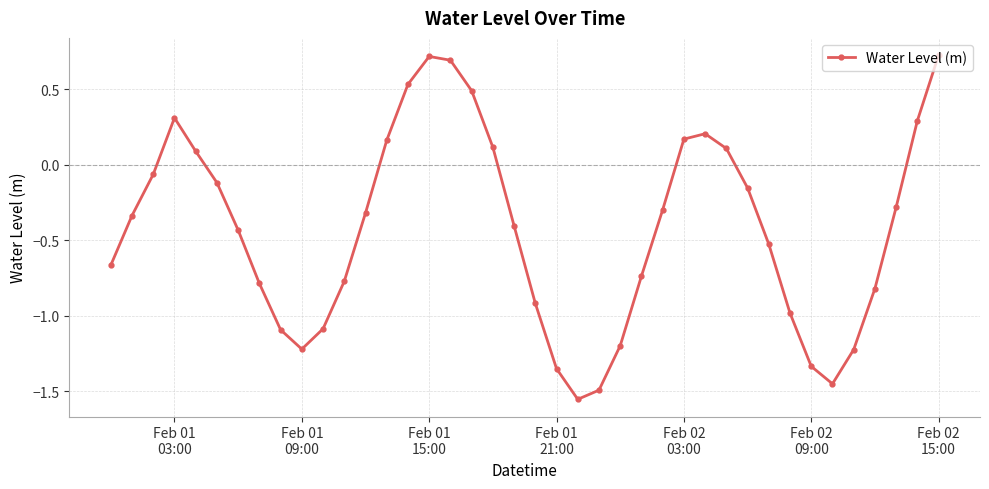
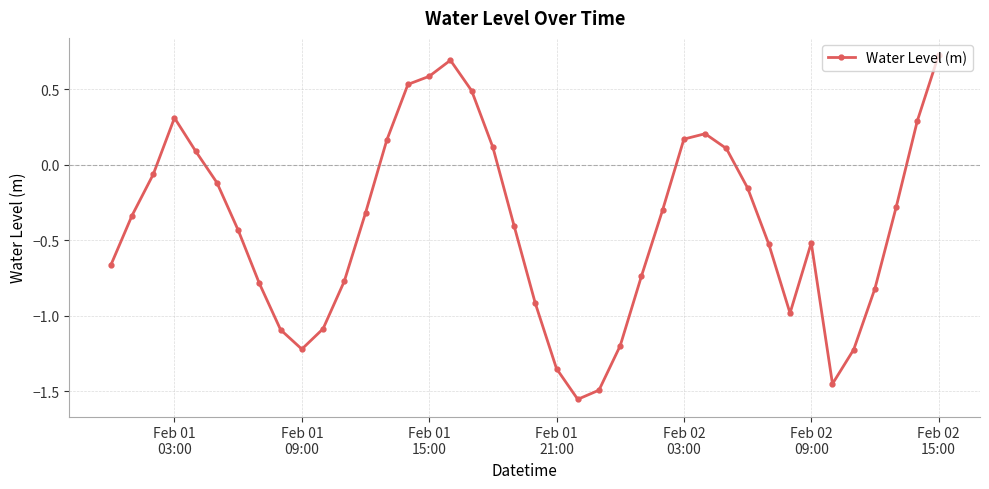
  {
    "Feb 01 03:00": 0.31,
    "Feb 01 09:00": -1.22,
-   "Feb 01 15:00": 0.72,
+   "Feb 01 15:00": 0.59,
    "Feb 01 21:00": -1.35,
    "Feb 02 03:00": 0.17,
-   "Feb 02 09:00": -1.33
+   "Feb 02 09:00": -0.52
  }
